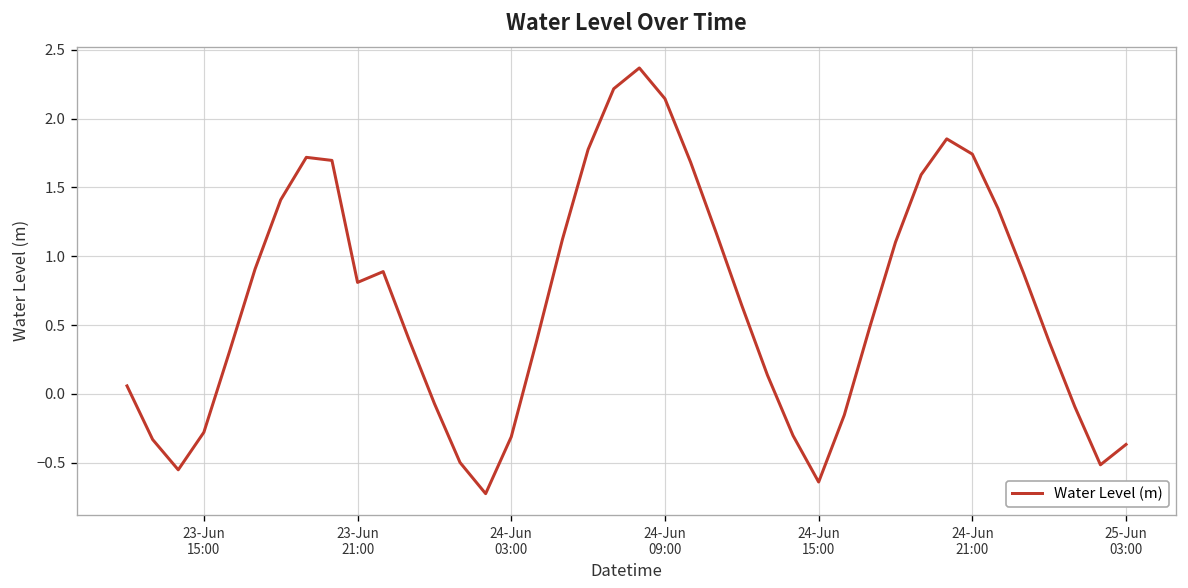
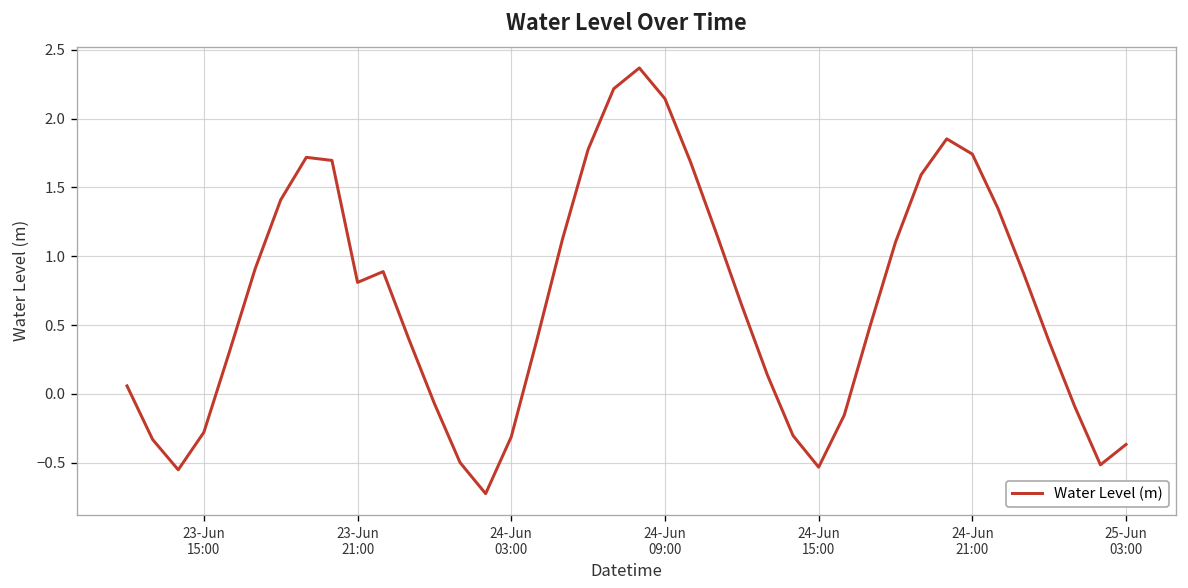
  {
    "23-Jun 15:00": -0.28,
    "23-Jun 21:00": 0.81,
    "24-Jun 03:00": -0.31,
    "24-Jun 09:00": 2.14,
-   "24-Jun 15:00": -0.64,
+   "24-Jun 15:00": -0.53,
    "24-Jun 21:00": 1.74,
    "25-Jun 03:00": -0.37
  }
